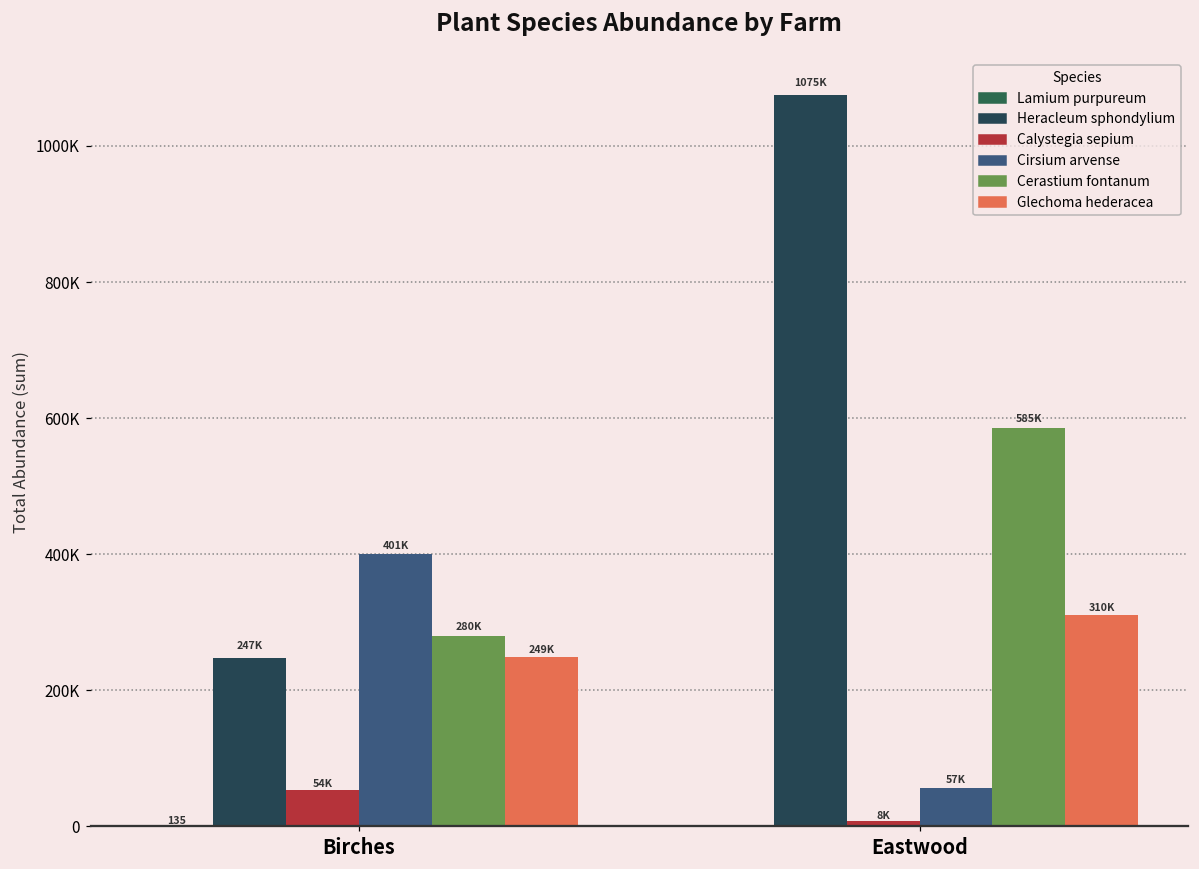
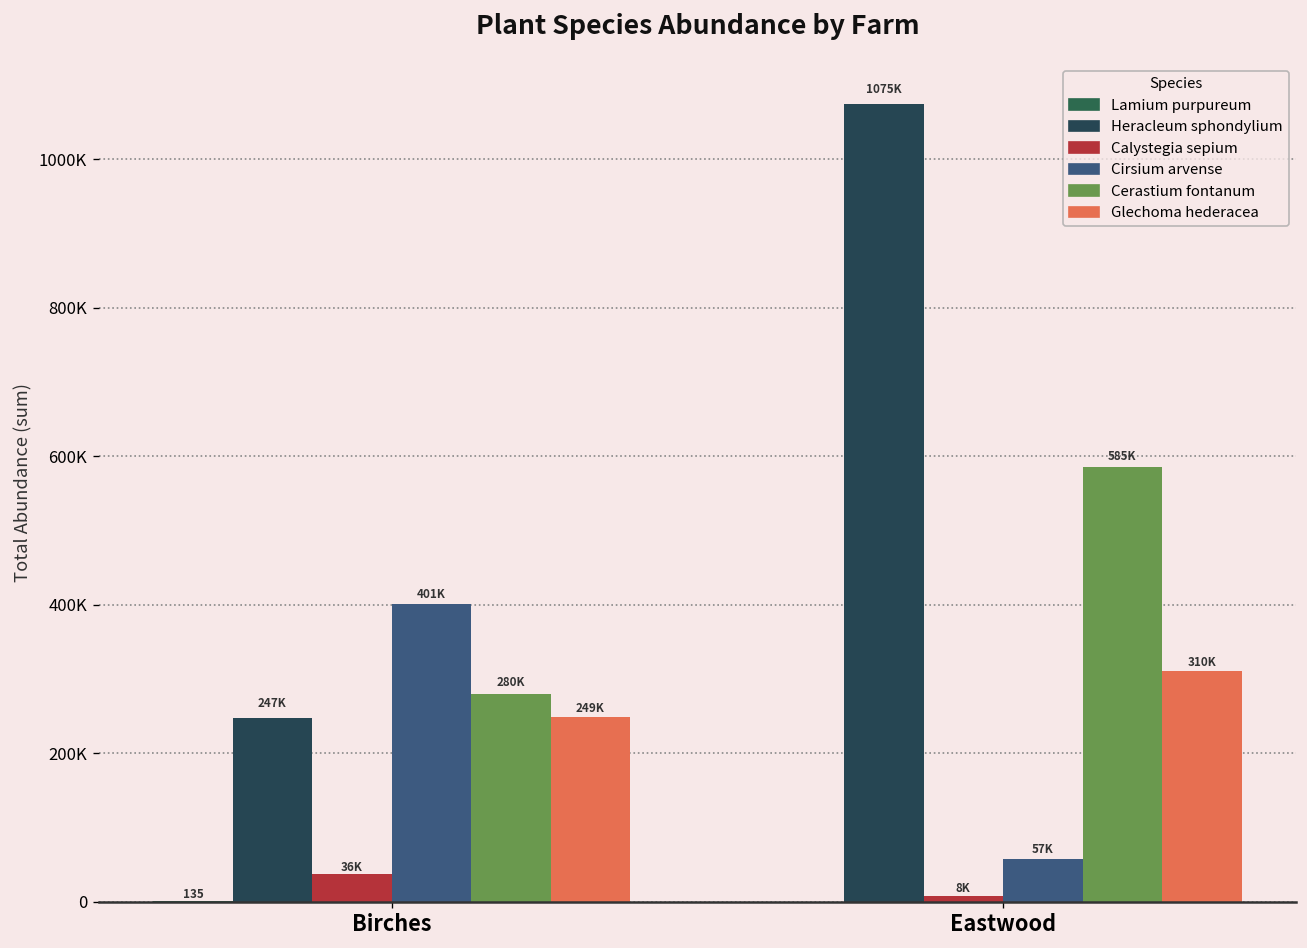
  {
    "Calystegia sepium": {
-     "Birches": "54K",
+     "Birches": "36K",
      "Eastwood": "8K"
    },
    "Cerastium fontanum": {
      "Birches": "280K",
      "Eastwood": "585K"
    },
    "Glechoma hederacea": {
      "Birches": "249K",
      "Eastwood": "310K"
    }
  }
